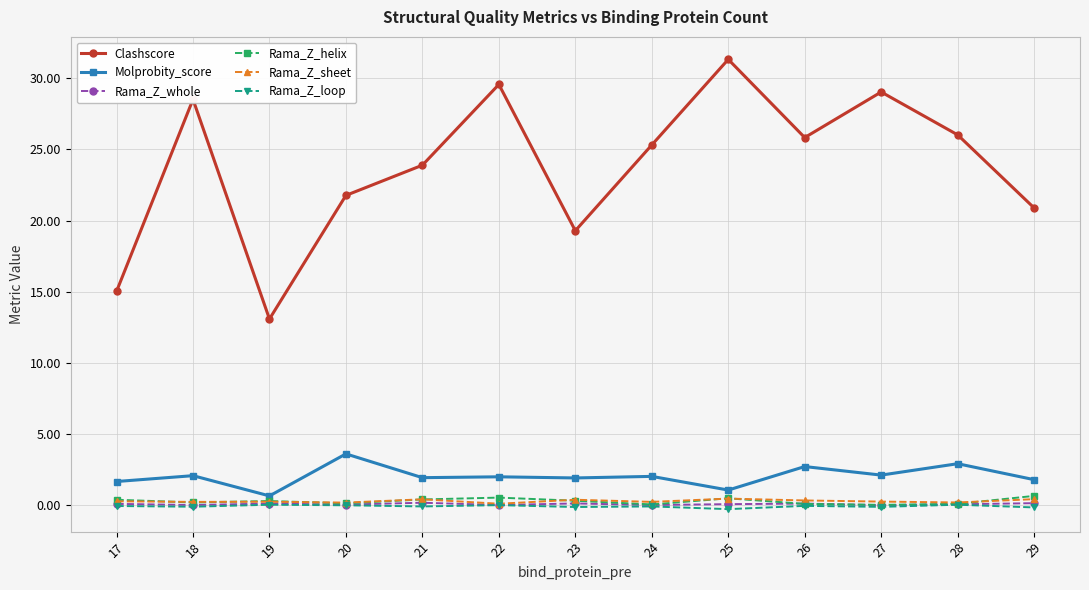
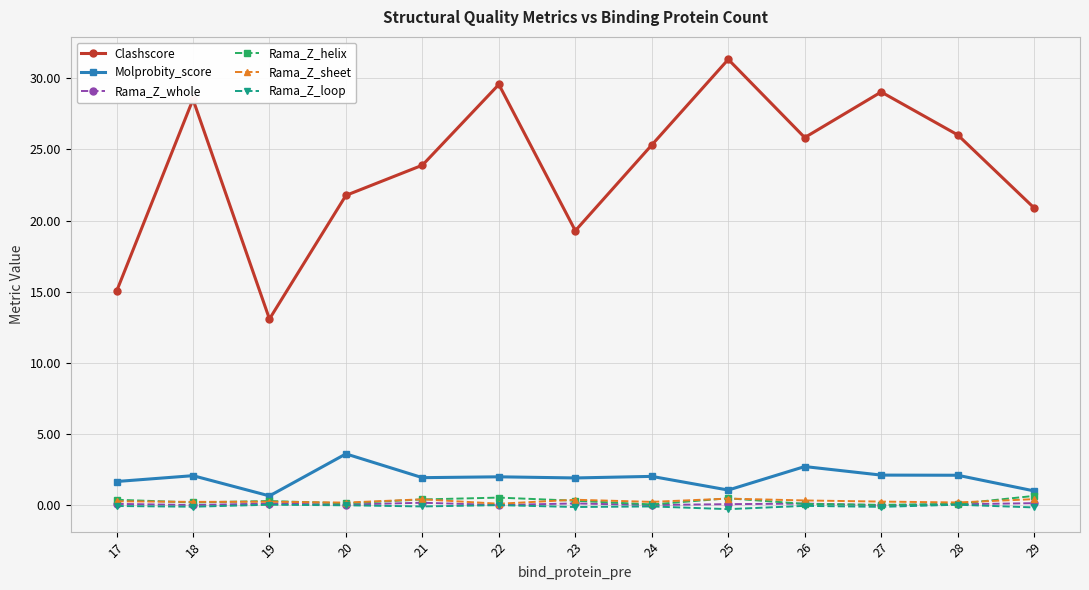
  {
    "Clashscore": {
      "17": 15.0,
      "19": 13.1,
      "20": 21.8,
      "21": 23.9,
      "22": 29.6,
      "23": 19.3,
      "24": 25.3,
      "25": 31.3,
      "26": 25.8,
      "27": 29.0,
      "28": 26.0,
      "29": 20.9
    },
    "Molprobity_score": {
      "17": 1.7,
      "18": 2.1,
      "19": 0.7,
      "20": 3.6,
      "21": 2.0,
      "22": 2.0,
      "23": 1.9,
      "24": 2.0,
      "25": 1.1,
      "26": 2.7,
      "27": 2.1,
-     "28": 2.9,
-     "29": 1.8
+     "28": 2.1,
+     "29": 1.0
    },
    "Rama_Z_whole": {
      "21": 0.2,
      "23": 0.1,
      "25": 0.1,
      "29": 0.2
    },
    "Rama_Z_sheet": {
      "26": 0.4,
      "27": 0.3,
      "29": 0.4
    }
  }
